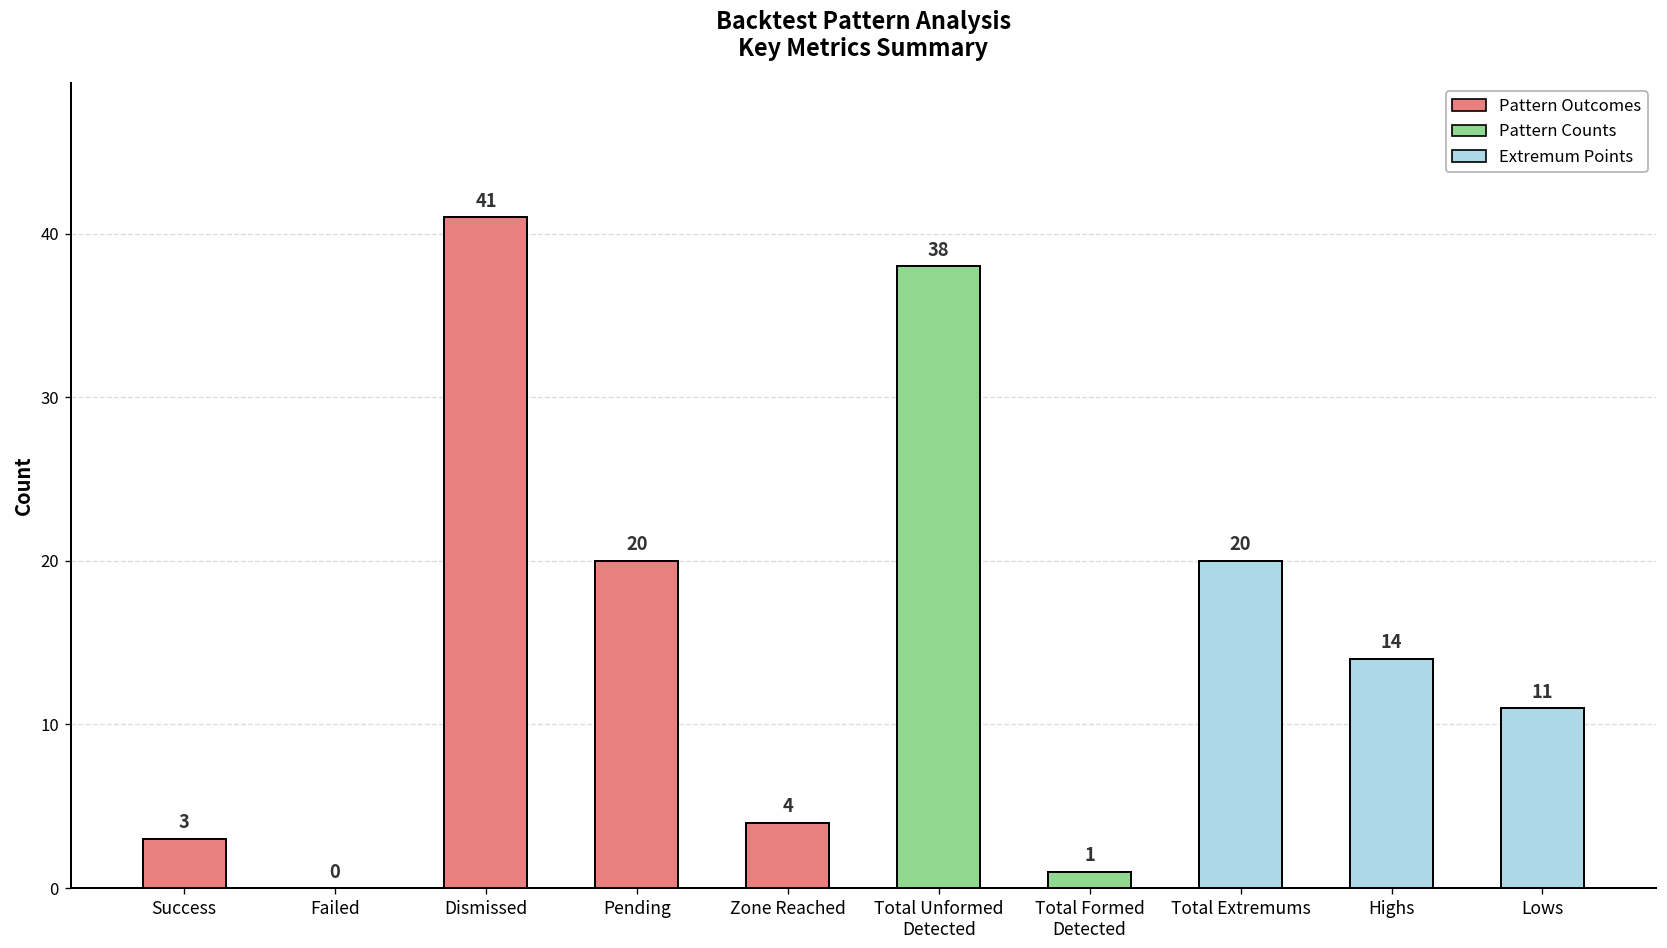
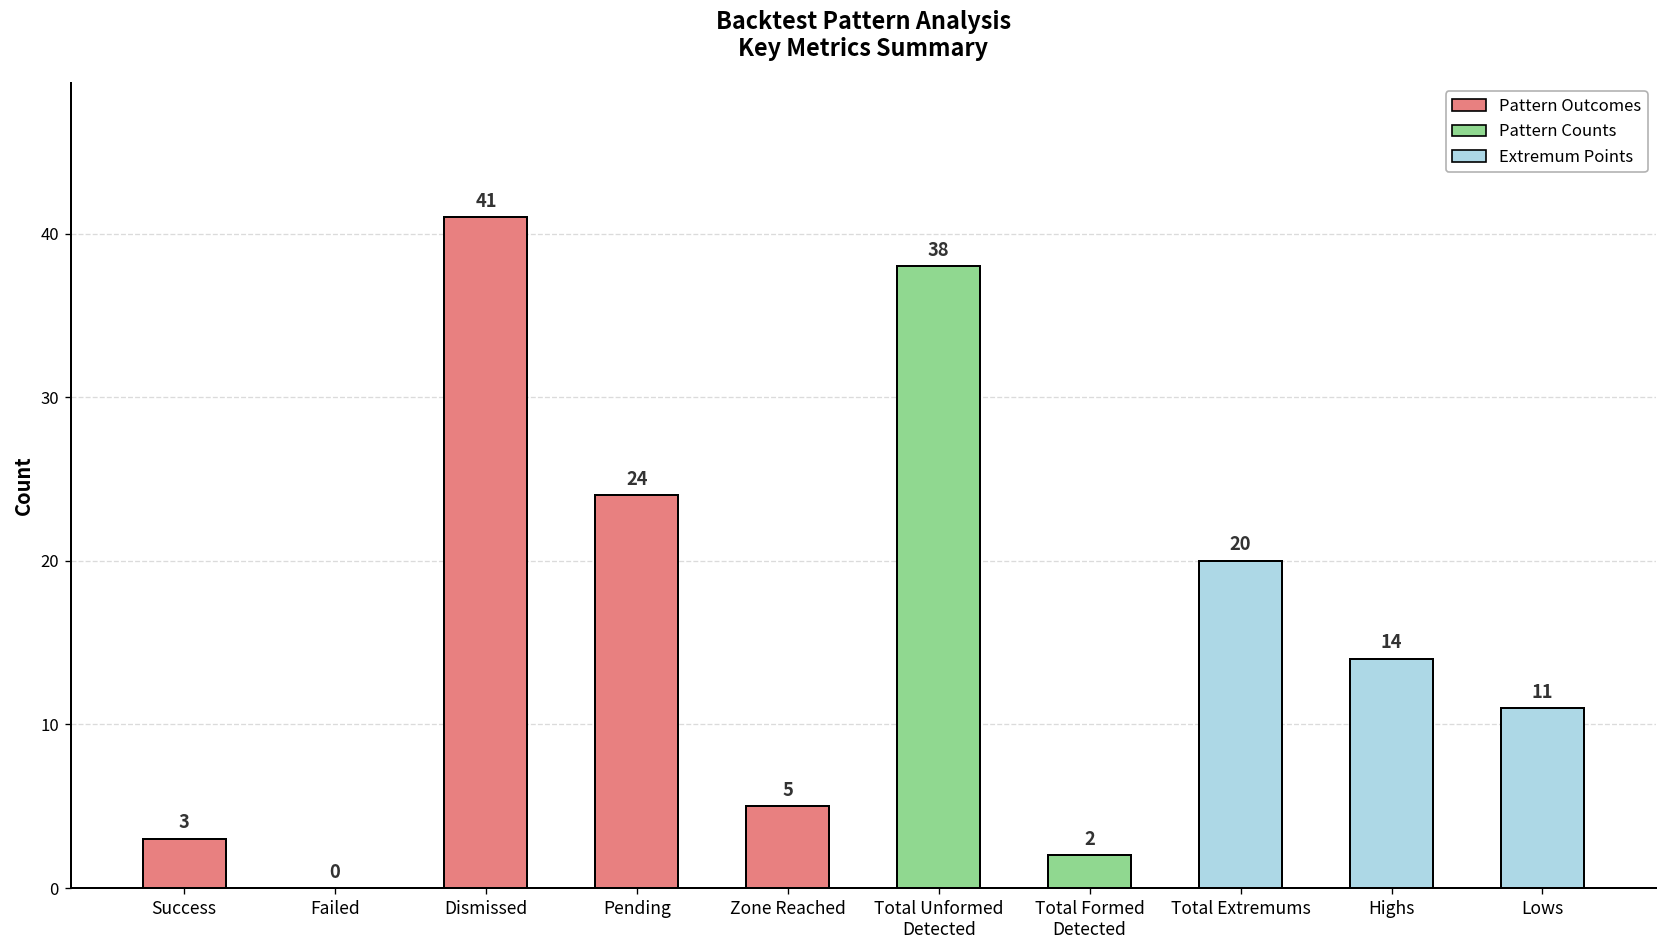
  {
    "Success": 3,
    "Failed": 0,
    "Dismissed": 41,
-   "Pending": 20,
-   "Zone Reached": 4,
+   "Pending": 24,
+   "Zone Reached": 5,
    "Total Unformed Detected": 38,
-   "Total Formed Detected": 1,
+   "Total Formed Detected": 2,
    "Total Extremums": 20,
    "Highs": 14,
    "Lows": 11
  }
